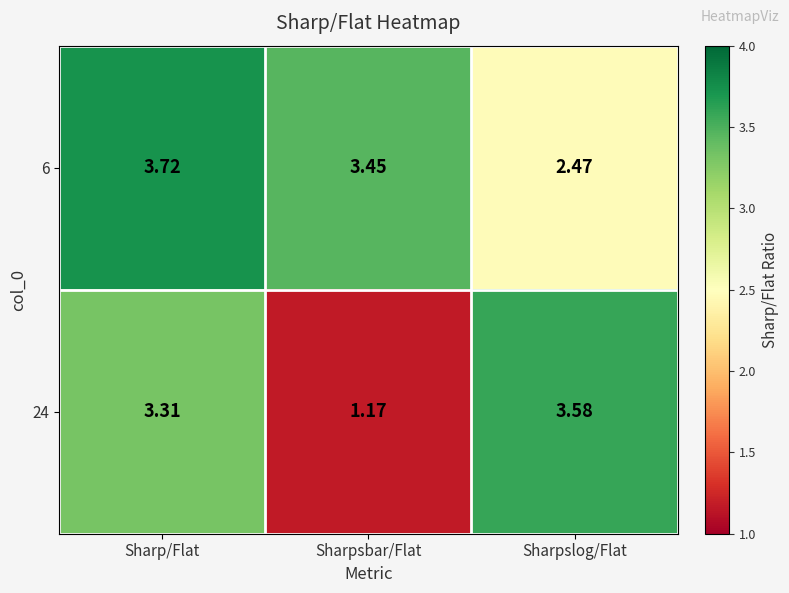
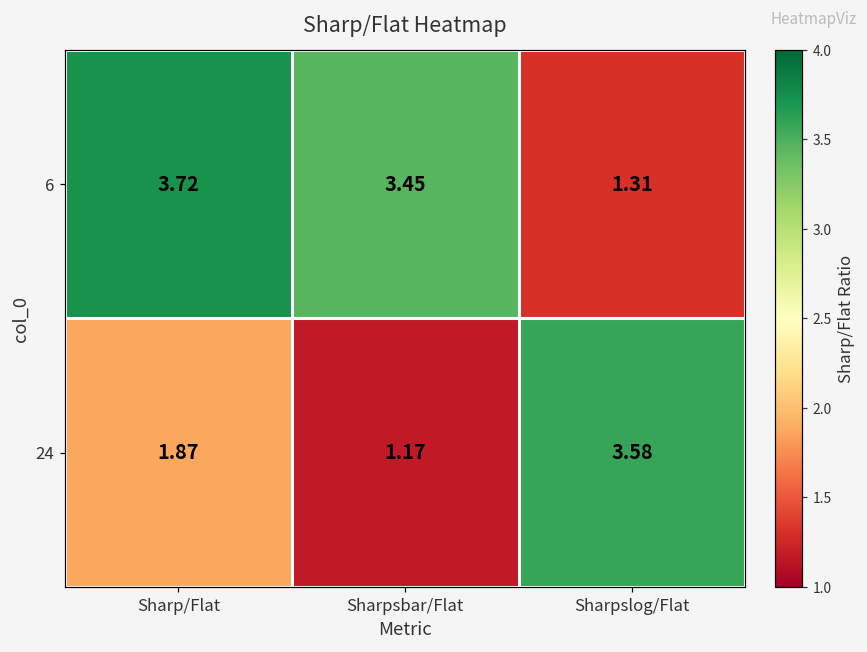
  {
    "6": {
      "Sharp/Flat": 3.72,
      "Sharpsbar/Flat": 3.45,
-     "Sharpslog/Flat": 2.47
+     "Sharpslog/Flat": 1.31
    },
    "24": {
-     "Sharp/Flat": 3.31,
+     "Sharp/Flat": 1.87,
      "Sharpsbar/Flat": 1.17,
      "Sharpslog/Flat": 3.58
    }
  }
